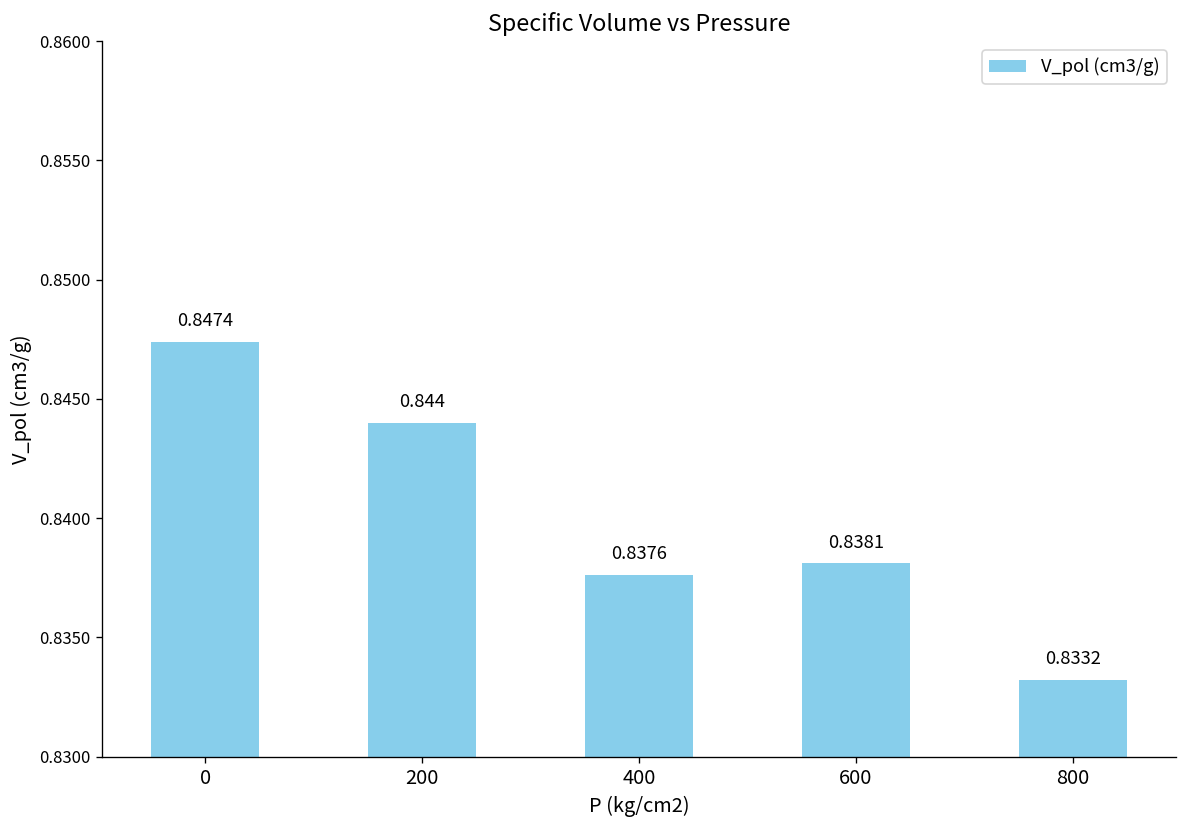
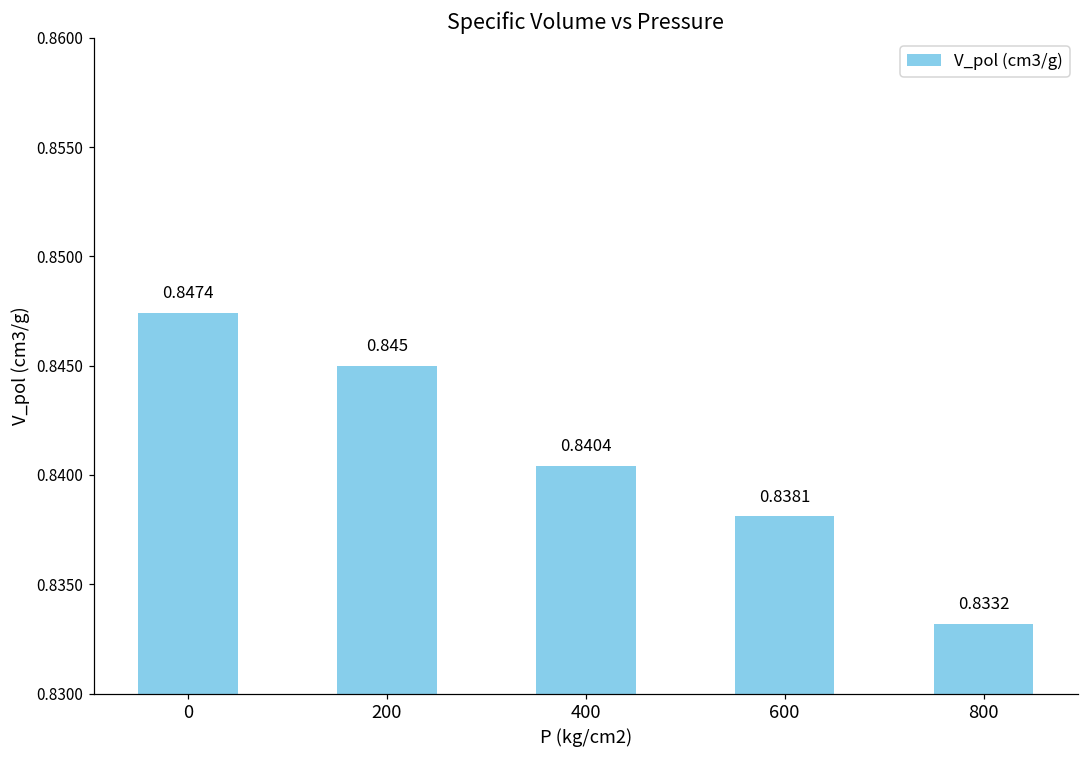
  {
    "0": 0.8474,
-   "200": 0.844,
-   "400": 0.8376,
+   "200": 0.845,
+   "400": 0.8404,
    "600": 0.8381,
    "800": 0.8332
  }
